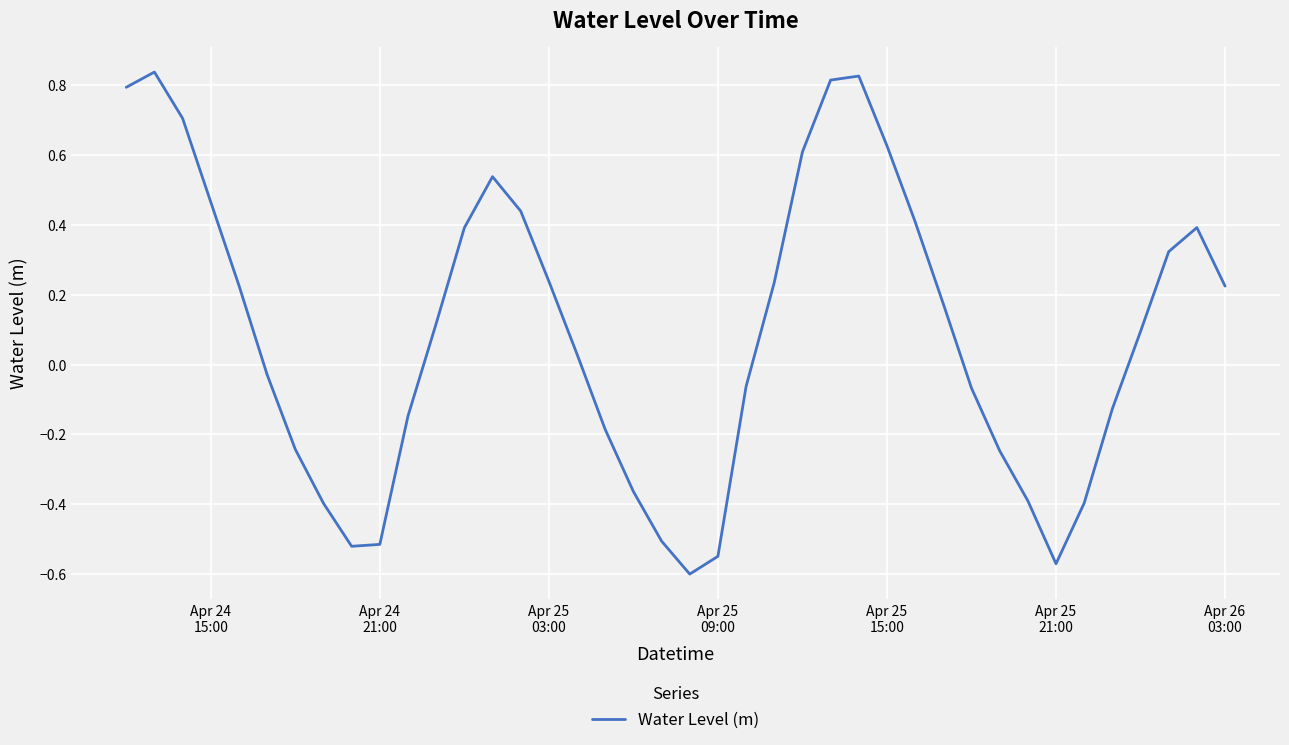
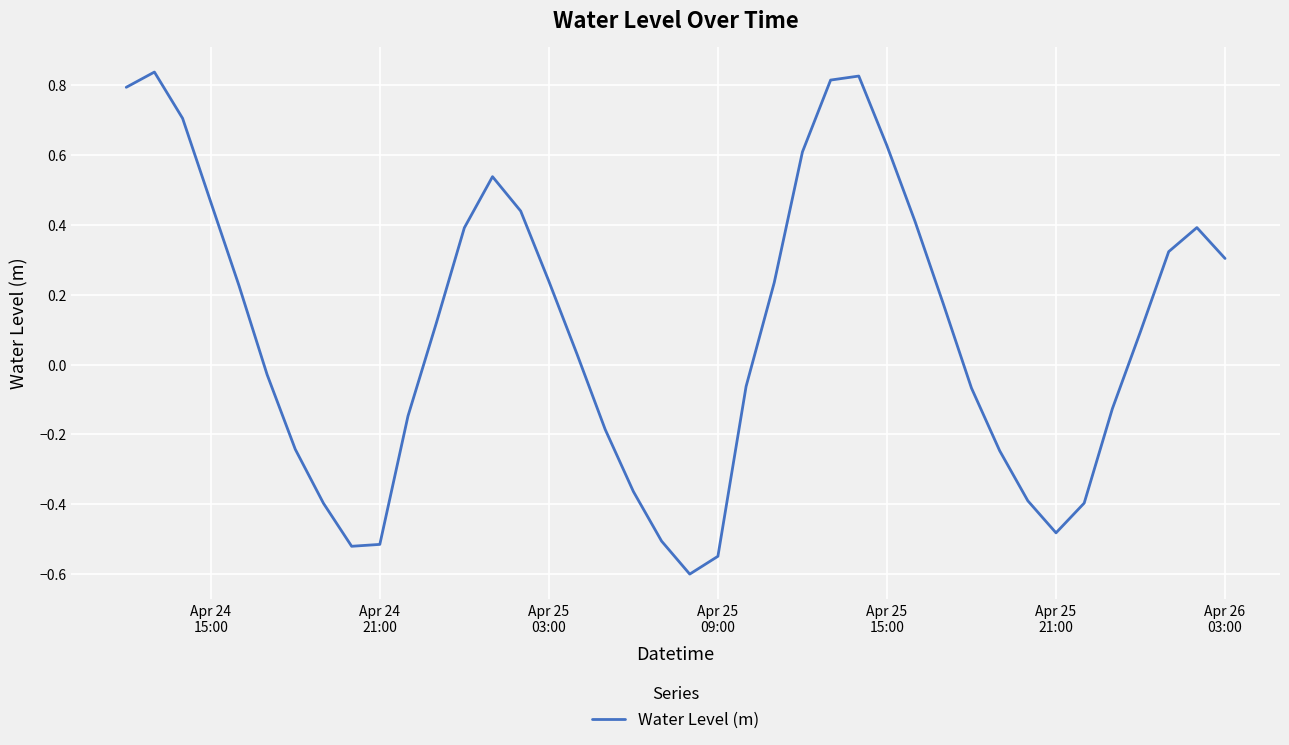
  {
    "Apr 24 15:00": 0.46,
    "Apr 24 21:00": -0.51,
    "Apr 25 03:00": 0.24,
    "Apr 25 09:00": -0.55,
    "Apr 25 15:00": 0.63,
-   "Apr 25 21:00": -0.57,
-   "Apr 26 03:00": 0.22
+   "Apr 25 21:00": -0.48,
+   "Apr 26 03:00": 0.30
  }
